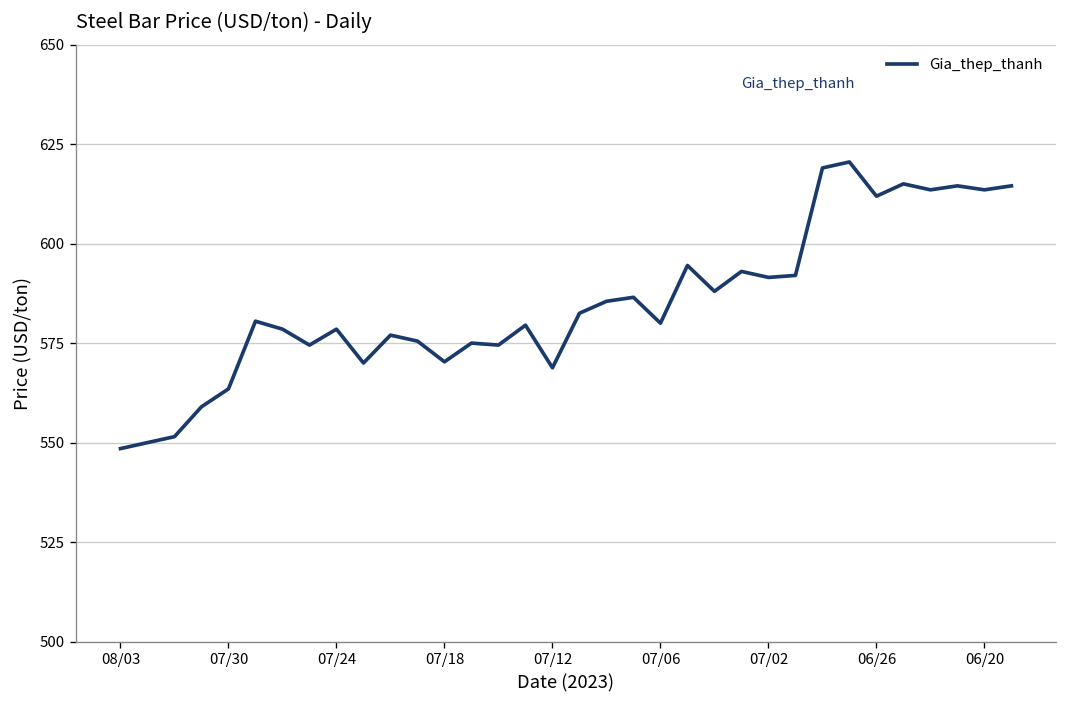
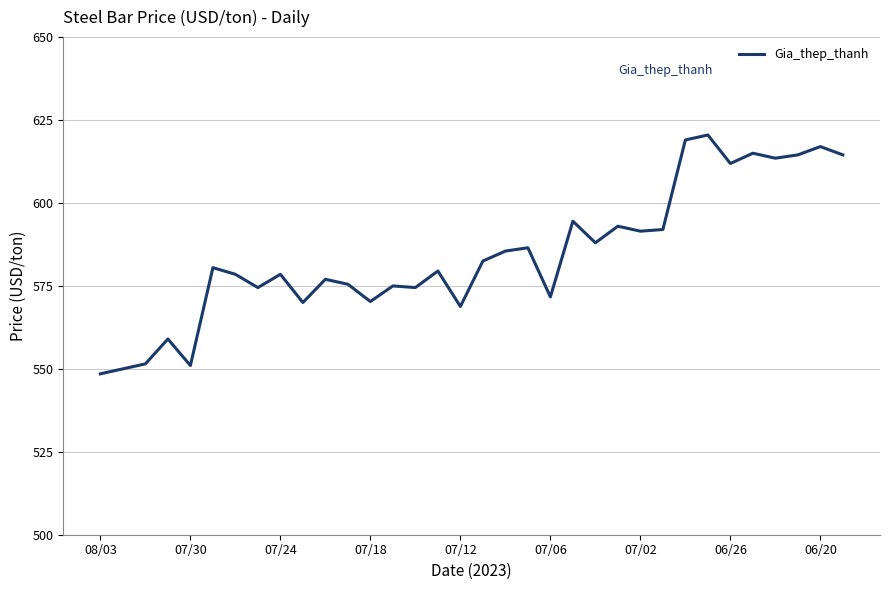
  {
    "08/03": 549,
-   "07/30": 564,
+   "07/30": 551,
    "07/24": 579,
    "07/18": 570,
    "07/12": 569,
-   "07/06": 580,
+   "07/06": 572,
    "07/02": 592,
    "06/26": 612,
-   "06/20": 614
+   "06/20": 617
  }
